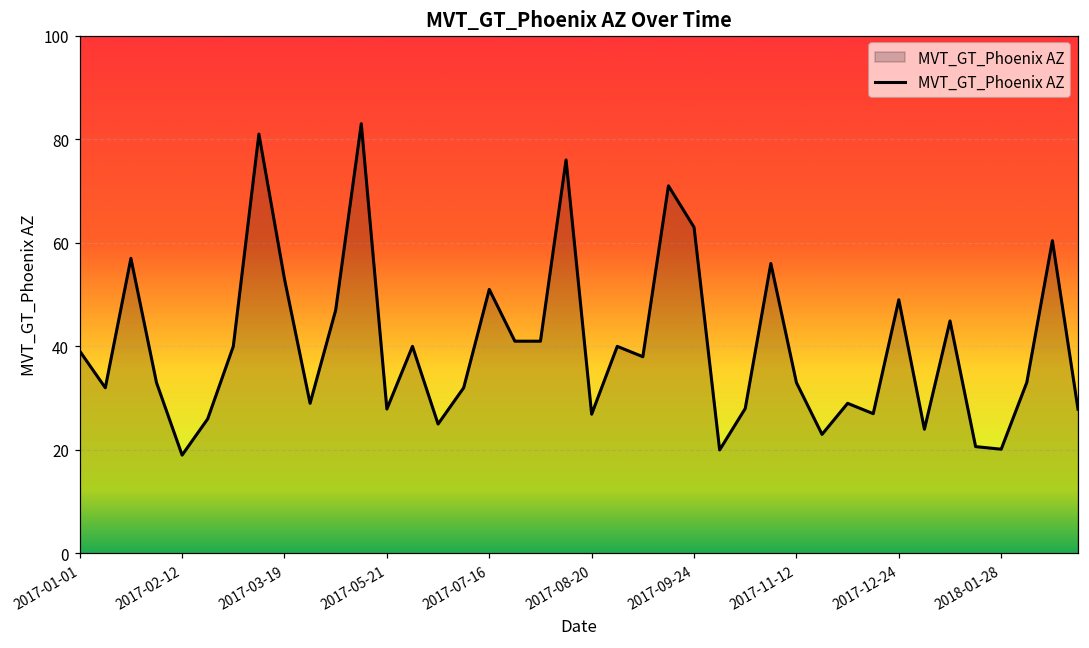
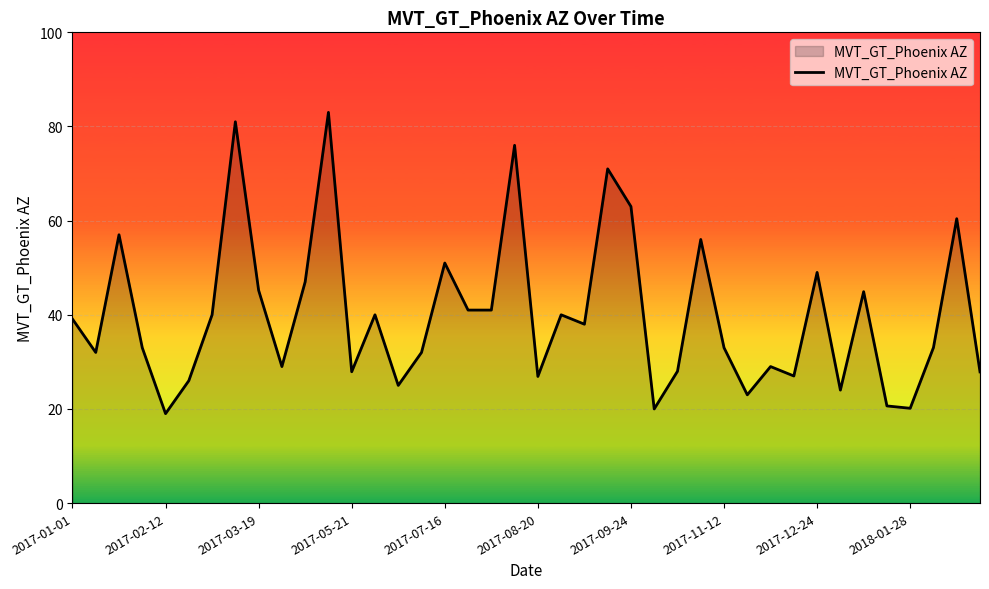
  {
    "2017-01-01": 39,
    "2017-02-12": 19,
-   "2017-03-19": 53,
+   "2017-03-19": 45,
    "2017-05-21": 28,
    "2017-07-16": 51,
    "2017-08-20": 27,
    "2017-09-24": 63,
    "2017-11-12": 33,
    "2017-12-24": 49,
    "2018-01-28": 20
  }
